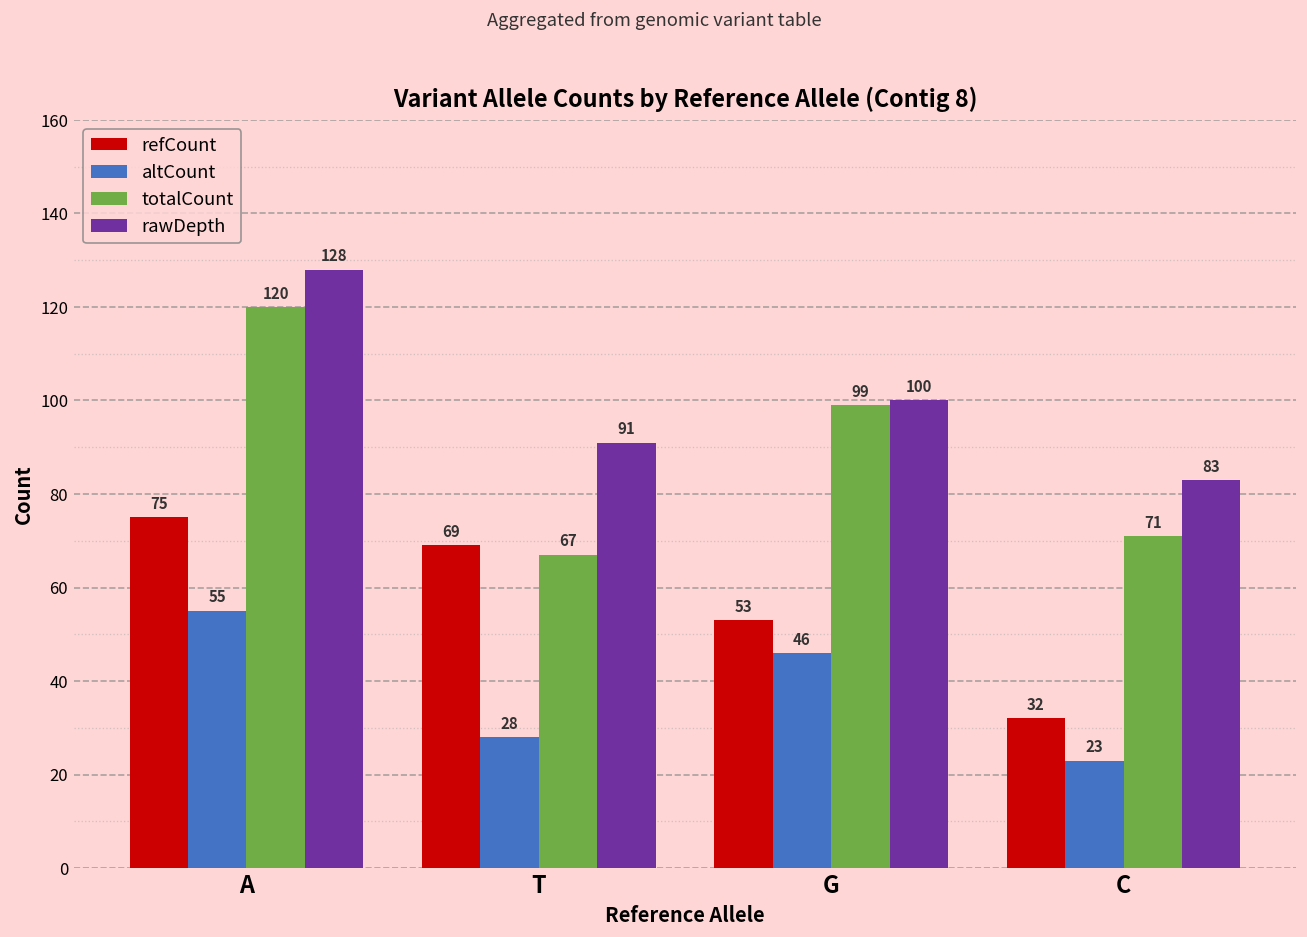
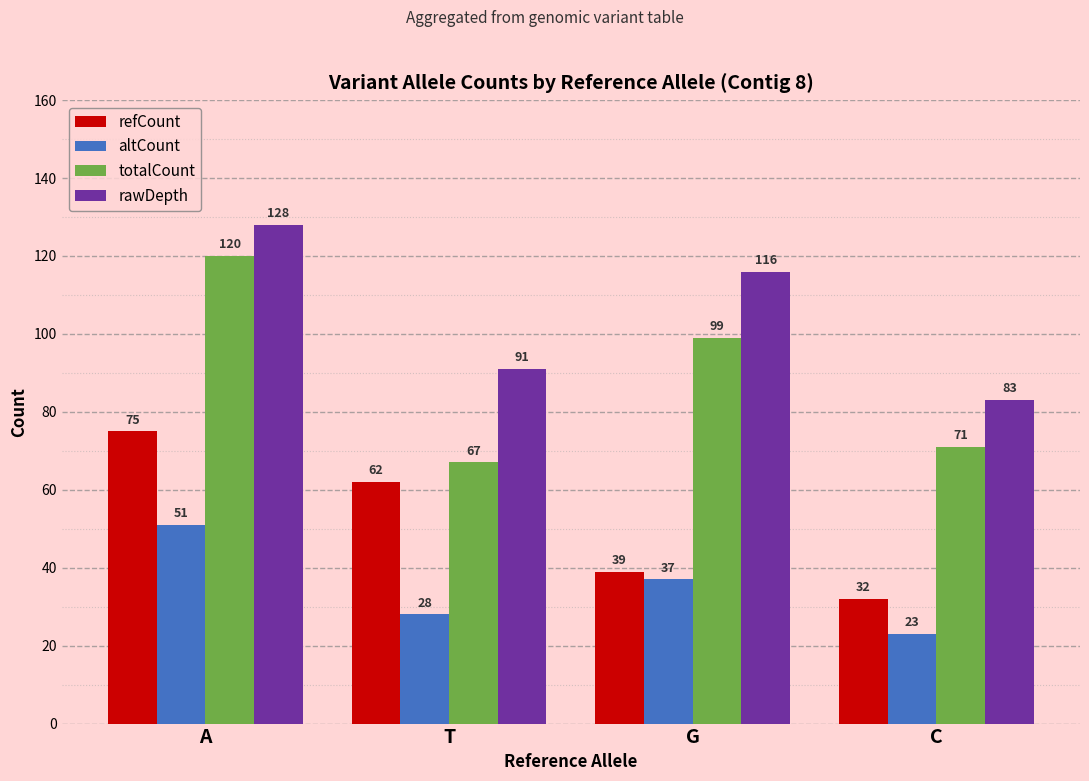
  {
    "refCount": {
      "A": 75,
-     "T": 69,
-     "G": 53,
+     "T": 62,
+     "G": 39,
      "C": 32
    },
    "altCount": {
-     "A": 55,
+     "A": 51,
      "T": 28,
-     "G": 46,
+     "G": 37,
      "C": 23
    },
    "totalCount": {
      "A": 120,
      "T": 67,
      "G": 99,
      "C": 71
    },
    "rawDepth": {
      "A": 128,
      "T": 91,
-     "G": 100,
+     "G": 116,
      "C": 83
    }
  }
